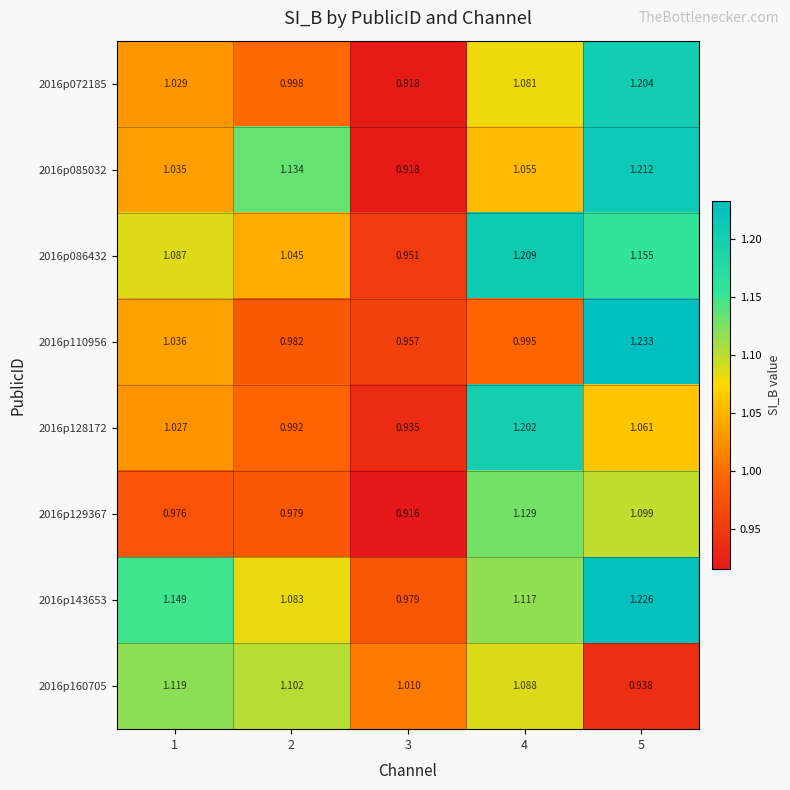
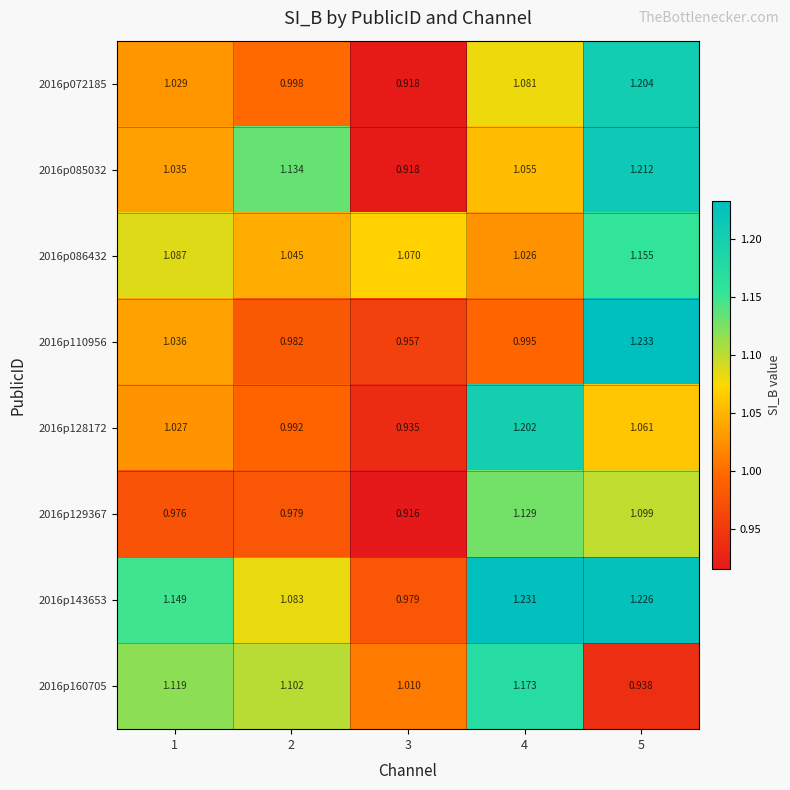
  {
    "2016p072185": {
      "1": 1.029,
      "2": 0.998,
      "3": 0.918,
      "4": 1.081,
      "5": 1.204
    },
    "2016p085032": {
      "1": 1.035,
      "2": 1.134,
      "3": 0.918,
      "4": 1.055,
      "5": 1.212
    },
    "2016p086432": {
      "1": 1.087,
      "2": 1.045,
-     "3": 0.951,
-     "4": 1.209,
+     "3": 1.070,
+     "4": 1.026,
      "5": 1.155
    },
    "2016p110956": {
      "1": 1.036,
      "2": 0.982,
      "3": 0.957,
      "4": 0.995,
      "5": 1.233
    },
    "2016p128172": {
      "1": 1.027,
      "2": 0.992,
      "3": 0.935,
      "4": 1.202,
      "5": 1.061
    },
    "2016p129367": {
      "1": 0.976,
      "2": 0.979,
      "3": 0.916,
      "4": 1.129,
      "5": 1.099
    },
    "2016p143653": {
      "1": 1.149,
      "2": 1.083,
      "3": 0.979,
-     "4": 1.117,
+     "4": 1.231,
      "5": 1.226
    },
    "2016p160705": {
      "1": 1.119,
      "2": 1.102,
      "3": 1.010,
-     "4": 1.088,
+     "4": 1.173,
      "5": 0.938
    }
  }
